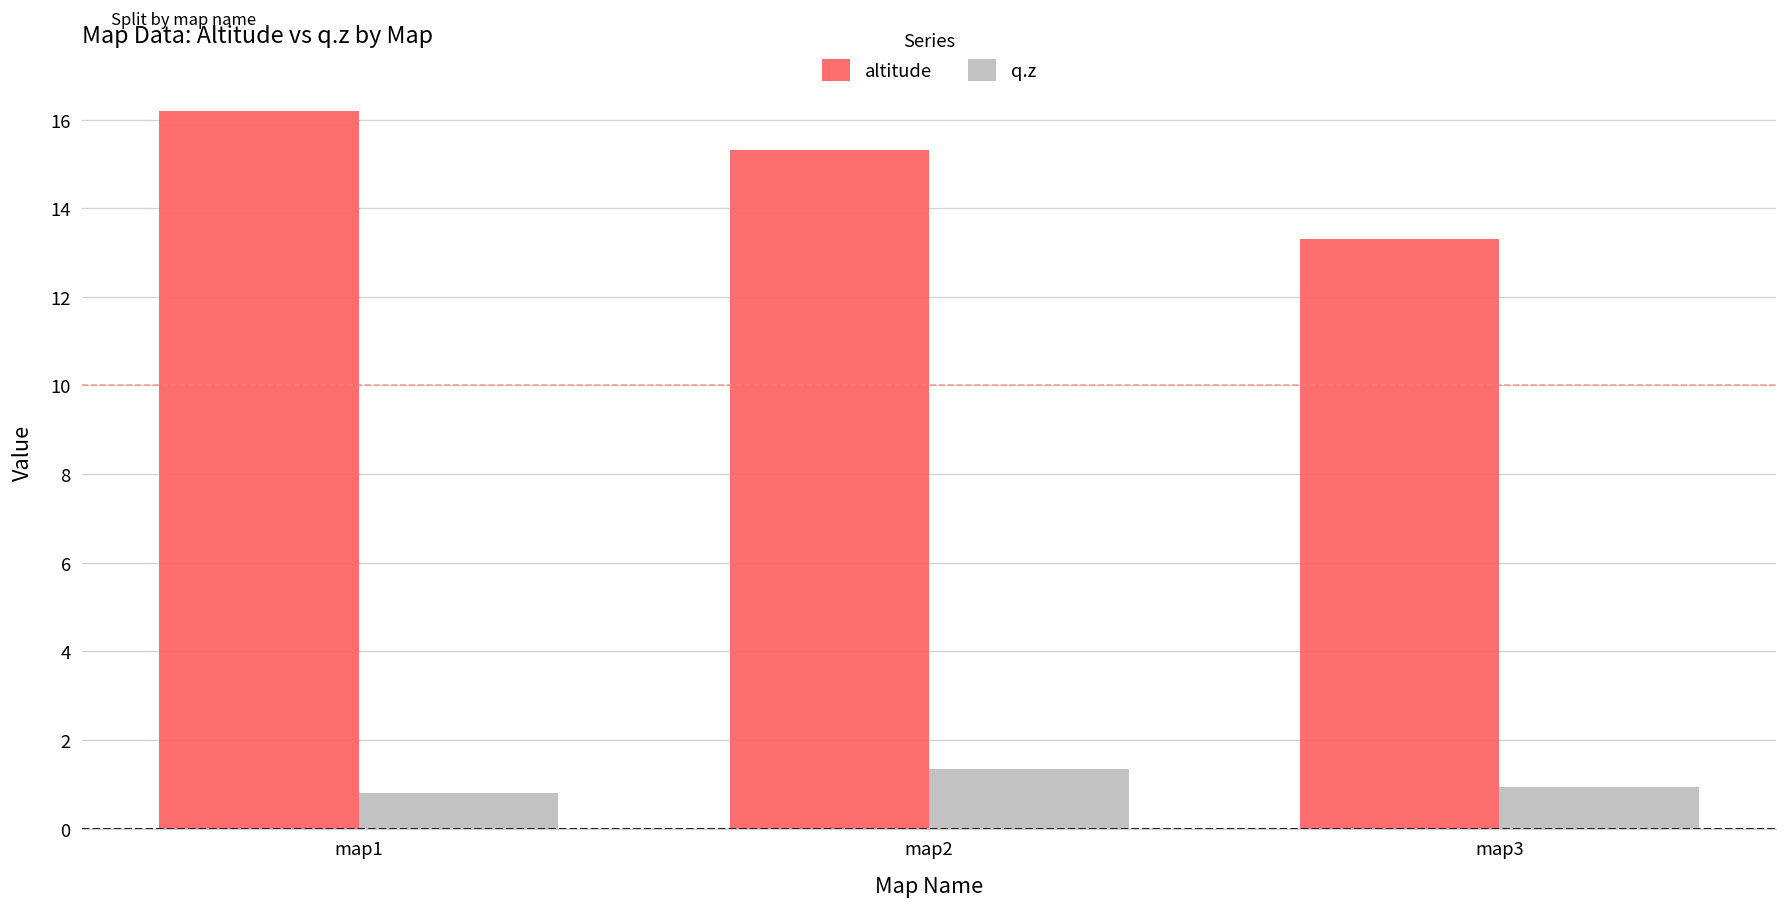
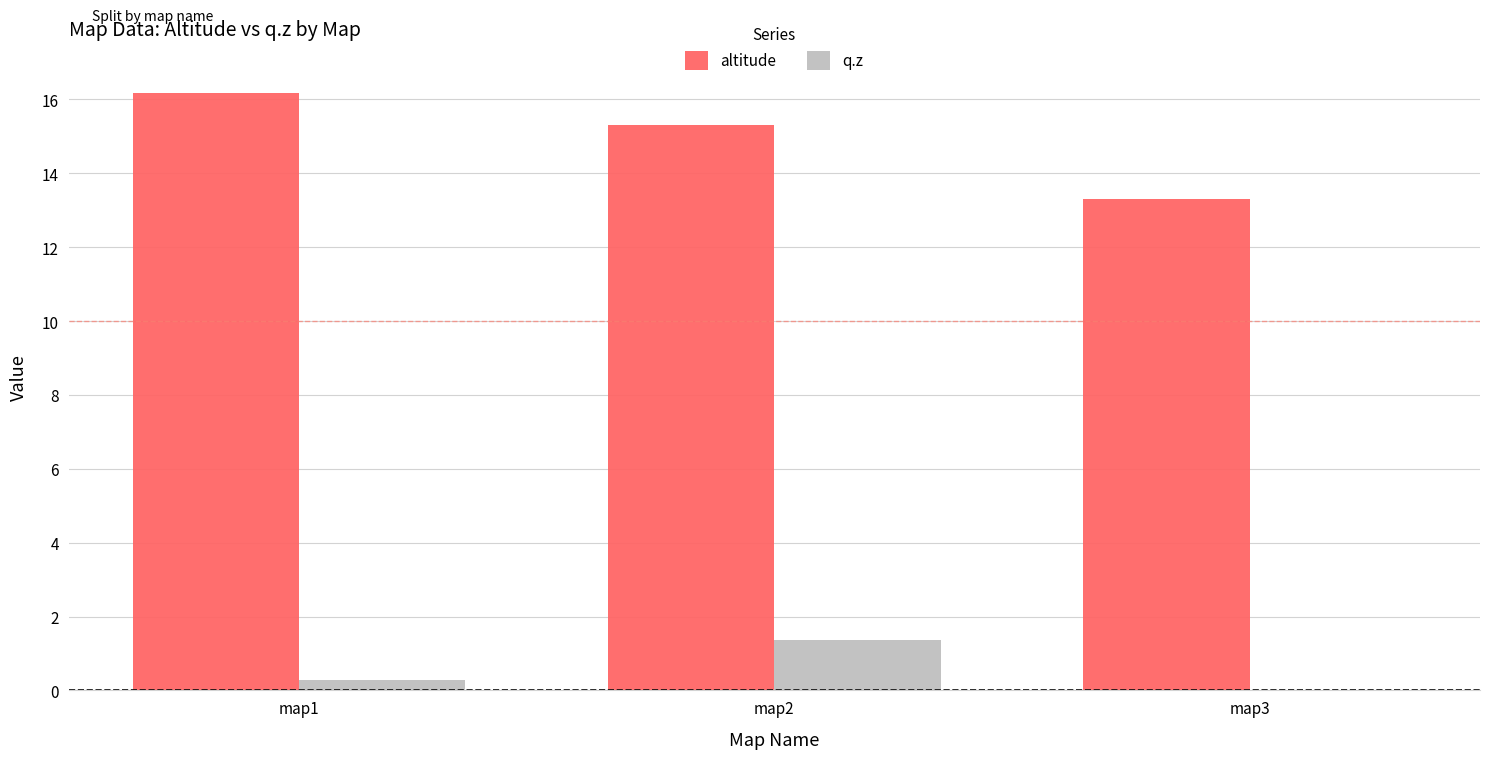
  {
    "altitude": {
      "map1": 16.2,
      "map2": 15.3,
      "map3": 13.3
    },
    "q.z": {
-     "map1": 0.8,
+     "map1": 0.3,
      "map2": 1.4,
-     "map3": 0.9
+     "map3": 0.0
    }
  }
